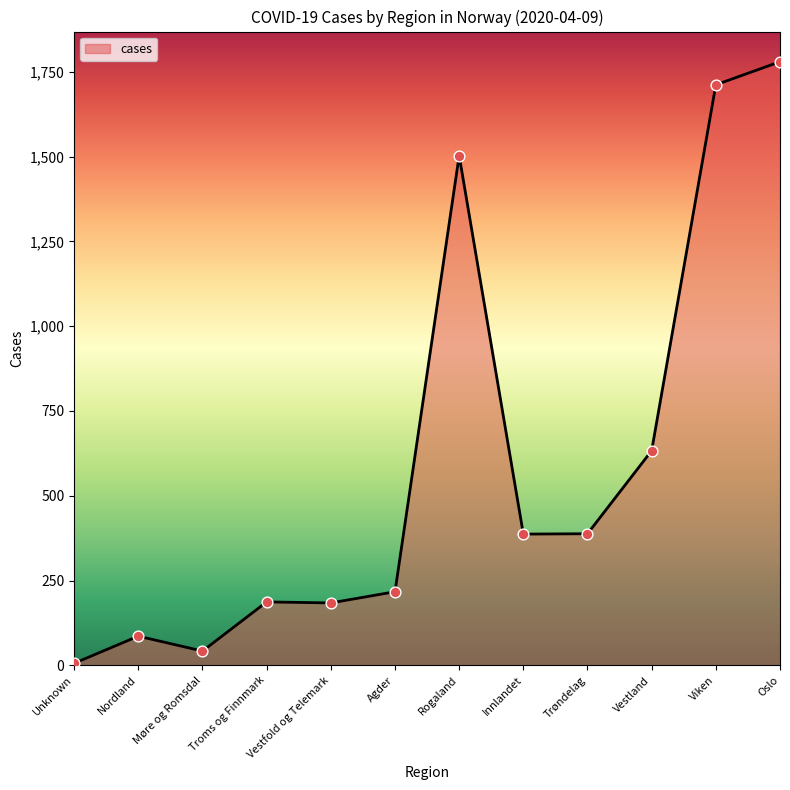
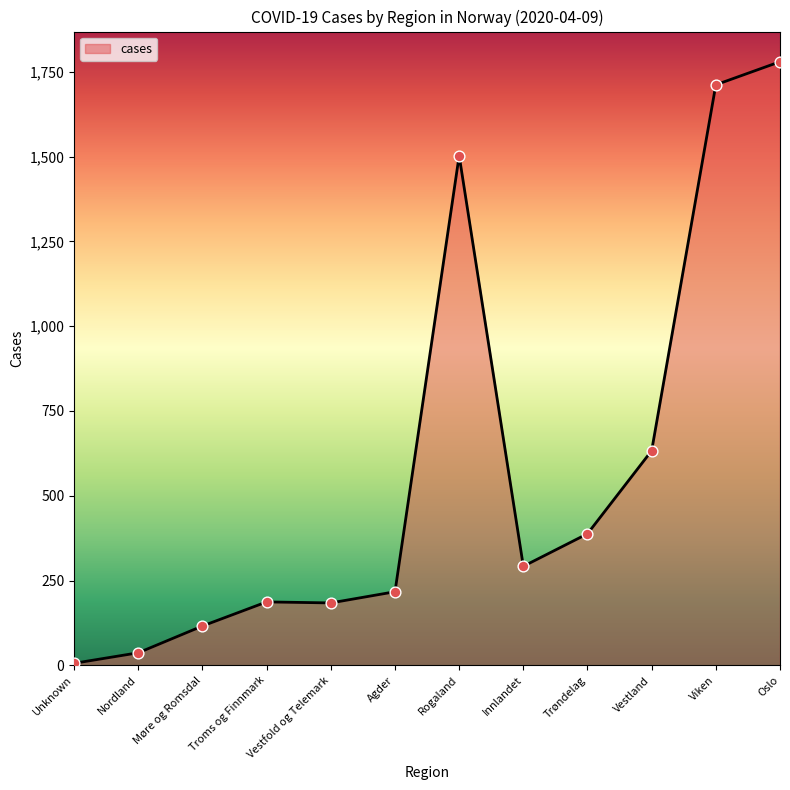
  {
    "Unknown": "10",
-   "Nordland": "90",
-   "Møre og Romsdal": "40",
+   "Nordland": "40",
+   "Møre og Romsdal": "120",
    "Troms og Finnmark": "190",
    "Vestfold og Telemark": "180",
    "Agder": "220",
    "Rogaland": "1,500",
-   "Innlandet": "390",
+   "Innlandet": "290",
    "Trøndelag": "390",
    "Vestland": "630",
    "Viken": "1,710",
    "Oslo": "1,780"
  }
